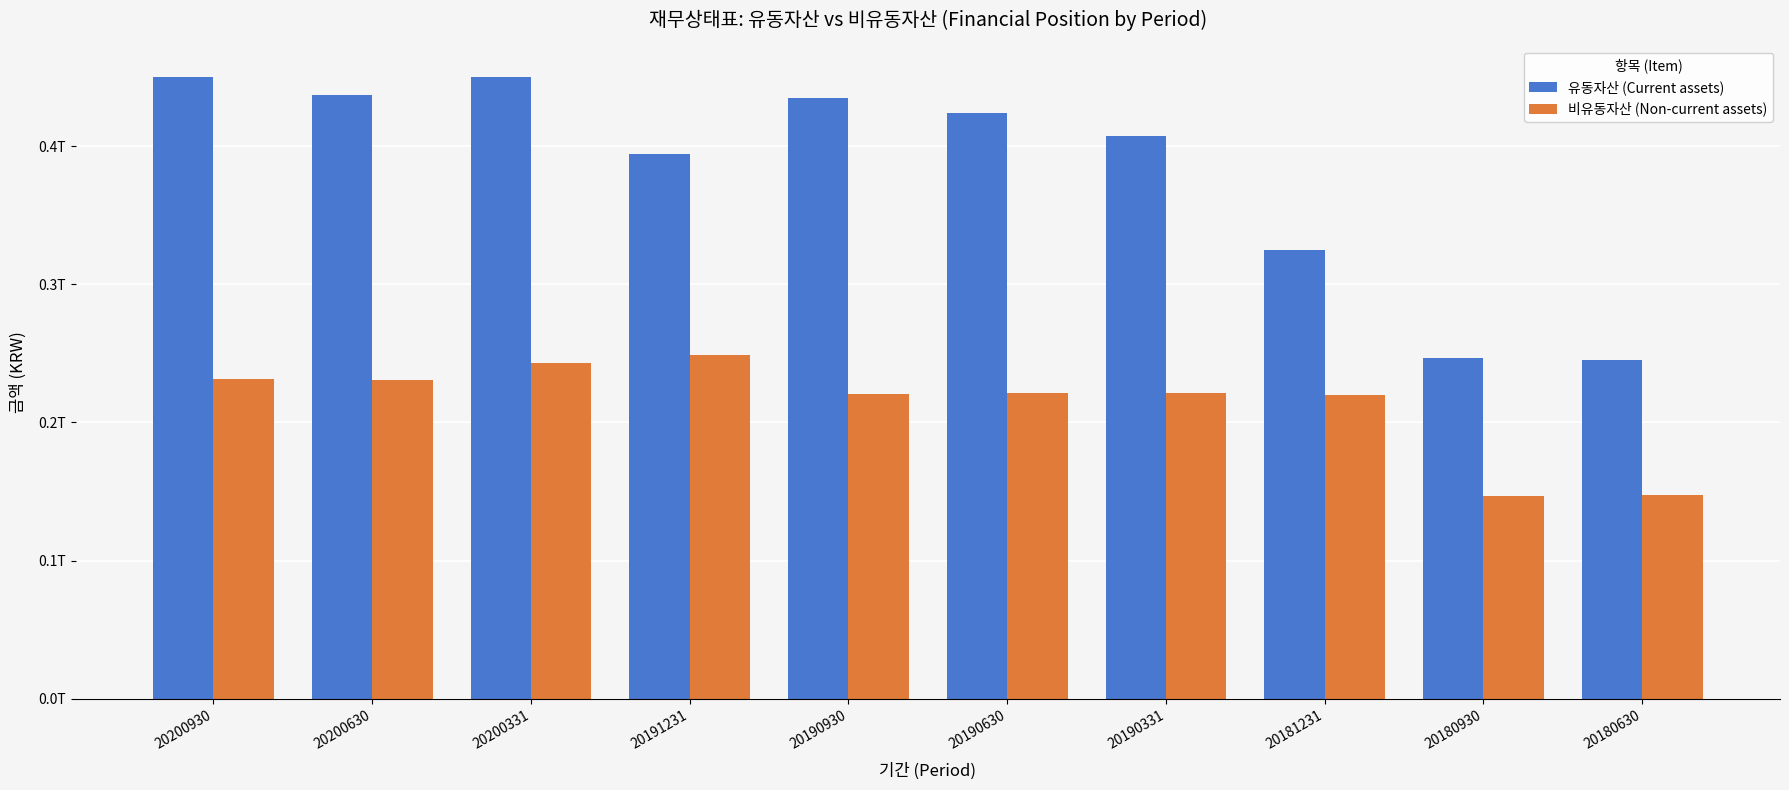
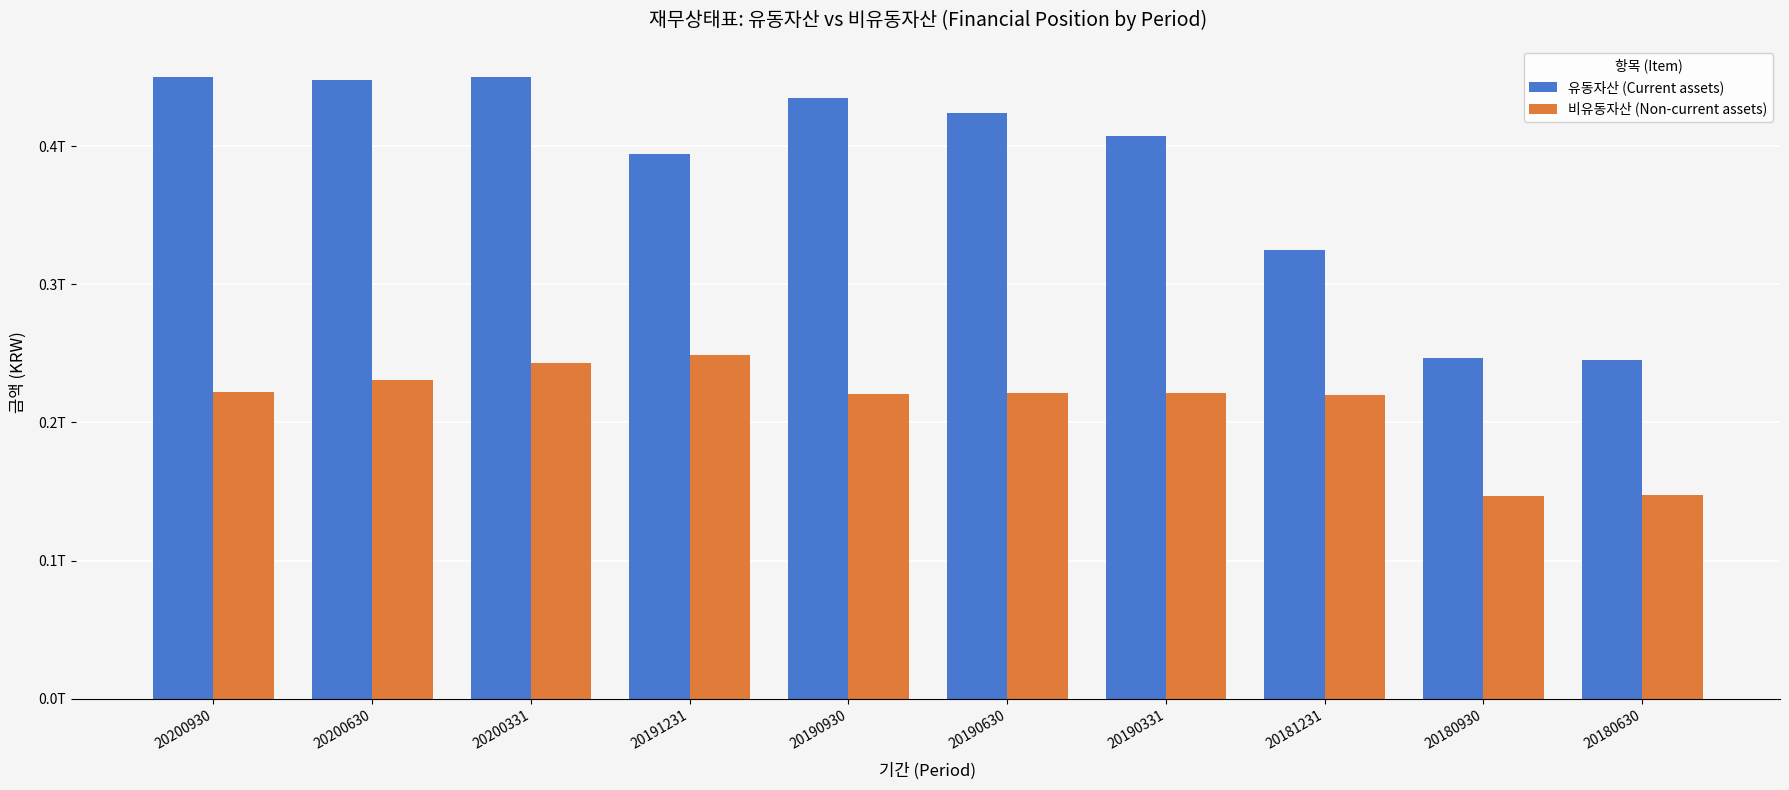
  {
    "유동자산 (Current assets)": {
      "20200930": "0.450T",
-     "20200630": "0.437T",
+     "20200630": "0.448T",
      "20200331": "0.450T",
      "20191231": "0.394T",
      "20190930": "0.435T",
      "20190630": "0.424T",
      "20190331": "0.407T",
      "20181231": "0.325T",
      "20180930": "0.246T",
      "20180630": "0.245T"
    },
    "비유동자산 (Non-current assets)": {
-     "20200930": "0.231T",
+     "20200930": "0.222T",
      "20200630": "0.230T",
      "20200331": "0.243T",
      "20191231": "0.249T",
      "20190930": "0.220T",
      "20190630": "0.221T",
      "20190331": "0.221T",
      "20181231": "0.220T",
      "20180930": "0.147T",
      "20180630": "0.148T"
    }
  }
